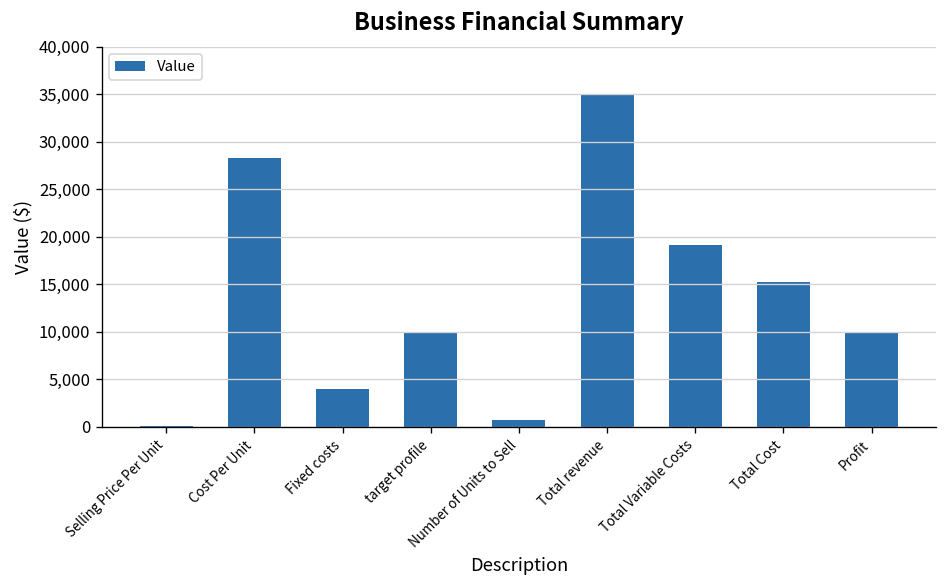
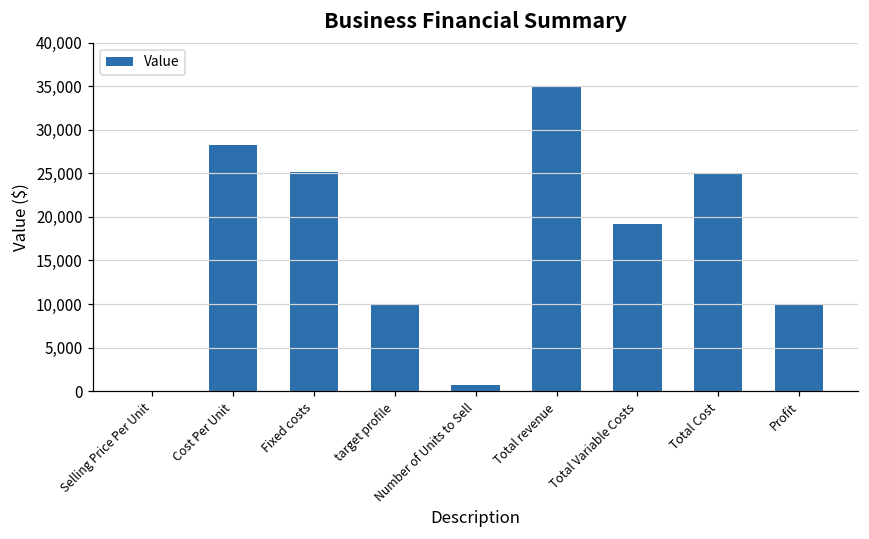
  {
    "Cost Per Unit": "28,000",
-   "Fixed costs": "4,000",
+   "Fixed costs": "25,000",
    "target profile": "10,000",
    "Number of Units to Sell": "1,000",
    "Total revenue": "35,000",
    "Total Variable Costs": "19,000",
-   "Total Cost": "15,000",
+   "Total Cost": "25,000",
    "Profit": "10,000"
  }
